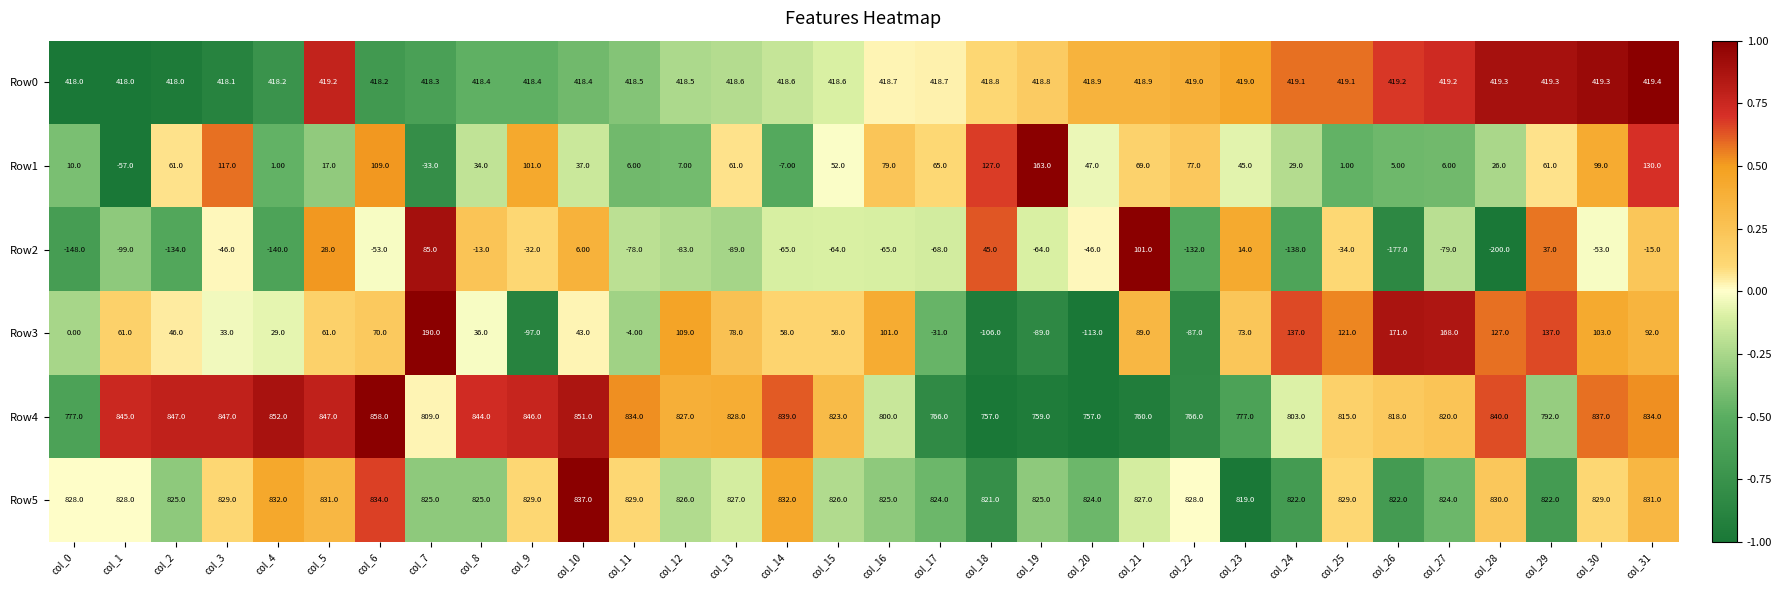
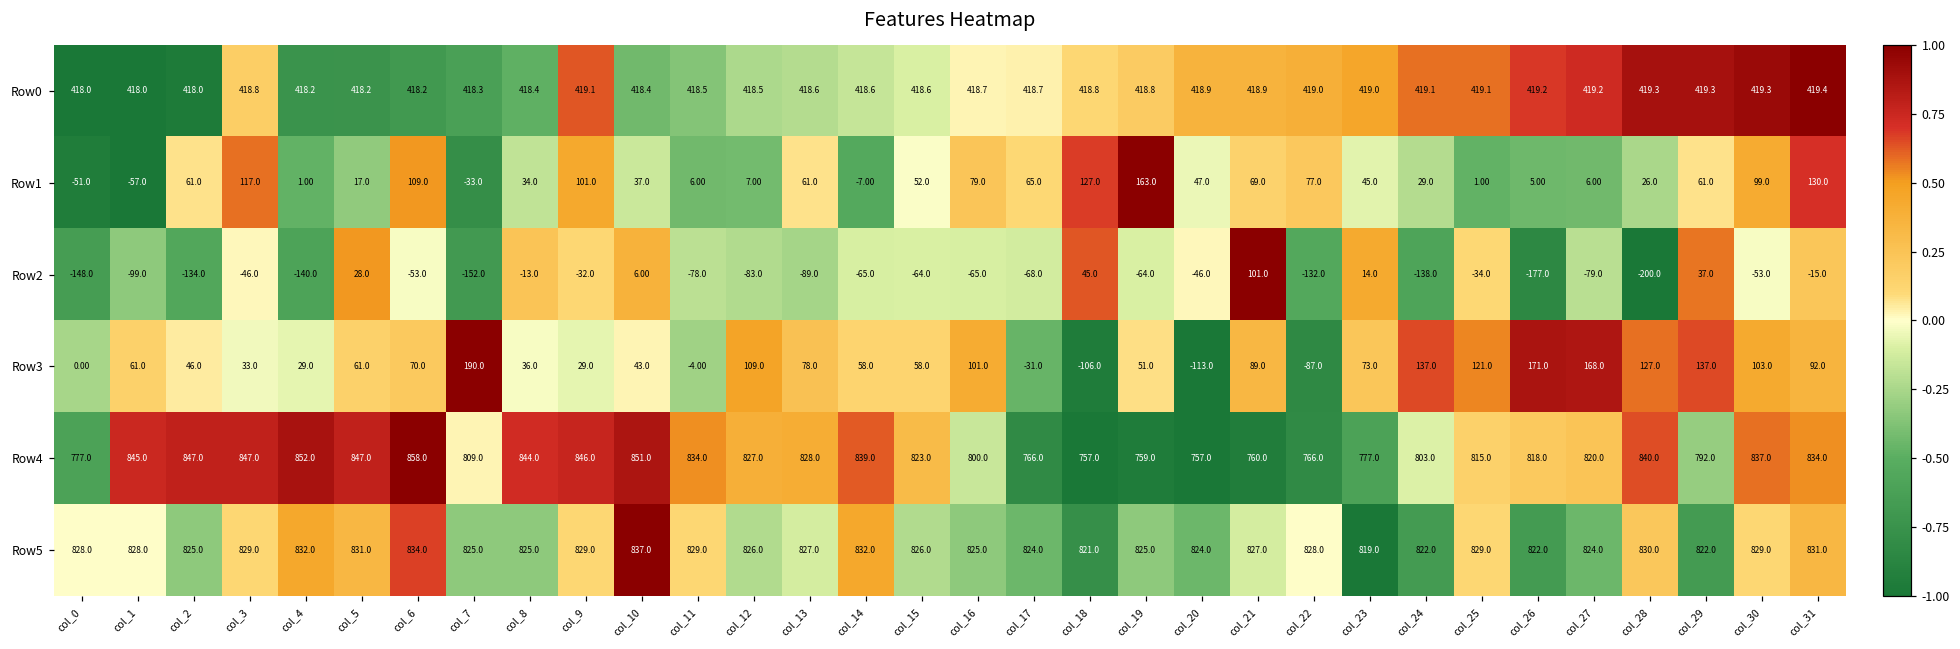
  {
    "Row0": {
      "col_0": 418.0,
      "col_1": 418.0,
      "col_2": 418.0,
-     "col_3": 418.1,
+     "col_3": 418.8,
      "col_4": 418.2,
-     "col_5": 419.2,
+     "col_5": 418.2,
      "col_6": 418.2,
      "col_7": 418.3,
      "col_8": 418.4,
-     "col_9": 418.4,
+     "col_9": 419.1,
      "col_10": 418.4,
      "col_11": 418.5,
      "col_12": 418.5,
      "col_13": 418.6,
      "col_14": 418.6,
      "col_15": 418.6,
      "col_16": 418.7,
      "col_17": 418.7,
      "col_18": 418.8,
      "col_19": 418.8,
      "col_20": 418.9,
      "col_21": 418.9,
      "col_22": 419.0,
      "col_23": 419.0,
      "col_24": 419.1,
      "col_25": 419.1,
      "col_26": 419.2,
      "col_27": 419.2,
      "col_28": 419.3,
      "col_29": 419.3,
      "col_30": 419.3,
      "col_31": 419.4
    },
    "Row1": {
-     "col_0": 10.0,
+     "col_0": -51.0,
      "col_1": -57.0,
      "col_2": 61.0,
      "col_3": 117.0,
      "col_4": 1.00,
      "col_5": 17.0,
      "col_6": 109.0,
      "col_7": -33.0,
      "col_8": 34.0,
      "col_9": 101.0,
      "col_10": 37.0,
      "col_11": 6.00,
      "col_12": 7.00,
      "col_13": 61.0,
      "col_14": -7.00,
      "col_15": 52.0,
      "col_16": 79.0,
      "col_17": 65.0,
      "col_18": 127.0,
      "col_19": 163.0,
      "col_20": 47.0,
      "col_21": 69.0,
      "col_22": 77.0,
      "col_23": 45.0,
      "col_24": 29.0,
      "col_25": 1.00,
      "col_26": 5.00,
      "col_27": 6.00,
      "col_28": 26.0,
      "col_29": 61.0,
      "col_30": 99.0,
      "col_31": 130.0
    },
    "Row2": {
      "col_0": -148.0,
      "col_1": -99.0,
      "col_2": -134.0,
      "col_3": -46.0,
      "col_4": -140.0,
      "col_5": 28.0,
      "col_6": -53.0,
-     "col_7": 85.0,
+     "col_7": -152.0,
      "col_8": -13.0,
      "col_9": -32.0,
      "col_10": 6.00,
      "col_11": -78.0,
      "col_12": -83.0,
      "col_13": -89.0,
      "col_14": -65.0,
      "col_15": -64.0,
      "col_16": -65.0,
      "col_17": -68.0,
      "col_18": 45.0,
      "col_19": -64.0,
      "col_20": -46.0,
      "col_21": 101.0,
      "col_22": -132.0,
      "col_23": 14.0,
      "col_24": -138.0,
      "col_25": -34.0,
      "col_26": -177.0,
      "col_27": -79.0,
      "col_28": -200.0,
      "col_29": 37.0,
      "col_30": -53.0,
      "col_31": -15.0
    },
    "Row3": {
      "col_0": 0.00,
      "col_1": 61.0,
      "col_2": 46.0,
      "col_3": 33.0,
      "col_4": 29.0,
      "col_5": 61.0,
      "col_6": 70.0,
      "col_7": 190.0,
      "col_8": 36.0,
-     "col_9": -97.0,
+     "col_9": 29.0,
      "col_10": 43.0,
      "col_11": -4.00,
      "col_12": 109.0,
      "col_13": 78.0,
      "col_14": 58.0,
      "col_15": 58.0,
      "col_16": 101.0,
      "col_17": -31.0,
      "col_18": -106.0,
-     "col_19": -89.0,
+     "col_19": 51.0,
      "col_20": -113.0,
      "col_21": 89.0,
      "col_22": -87.0,
      "col_23": 73.0,
      "col_24": 137.0,
      "col_25": 121.0,
      "col_26": 171.0,
      "col_27": 168.0,
      "col_28": 127.0,
      "col_29": 137.0,
      "col_30": 103.0,
      "col_31": 92.0
    },
    "Row4": {
      "col_0": 777.0,
      "col_1": 845.0,
      "col_2": 847.0,
      "col_3": 847.0,
      "col_4": 852.0,
      "col_5": 847.0,
      "col_6": 858.0,
      "col_7": 809.0,
      "col_8": 844.0,
      "col_9": 846.0,
      "col_10": 851.0,
      "col_11": 834.0,
      "col_12": 827.0,
      "col_13": 828.0,
      "col_14": 839.0,
      "col_15": 823.0,
      "col_16": 800.0,
      "col_17": 766.0,
      "col_18": 757.0,
      "col_19": 759.0,
      "col_20": 757.0,
      "col_21": 760.0,
      "col_22": 766.0,
      "col_23": 777.0,
      "col_24": 803.0,
      "col_25": 815.0,
      "col_26": 818.0,
      "col_27": 820.0,
      "col_28": 840.0,
      "col_29": 792.0,
      "col_30": 837.0,
      "col_31": 834.0
    },
    "Row5": {
      "col_0": 828.0,
      "col_1": 828.0,
      "col_2": 825.0,
      "col_3": 829.0,
      "col_4": 832.0,
      "col_5": 831.0,
      "col_6": 834.0,
      "col_7": 825.0,
      "col_8": 825.0,
      "col_9": 829.0,
      "col_10": 837.0,
      "col_11": 829.0,
      "col_12": 826.0,
      "col_13": 827.0,
      "col_14": 832.0,
      "col_15": 826.0,
      "col_16": 825.0,
      "col_17": 824.0,
      "col_18": 821.0,
      "col_19": 825.0,
      "col_20": 824.0,
      "col_21": 827.0,
      "col_22": 828.0,
      "col_23": 819.0,
      "col_24": 822.0,
      "col_25": 829.0,
      "col_26": 822.0,
      "col_27": 824.0,
      "col_28": 830.0,
      "col_29": 822.0,
      "col_30": 829.0,
      "col_31": 831.0
    }
  }
